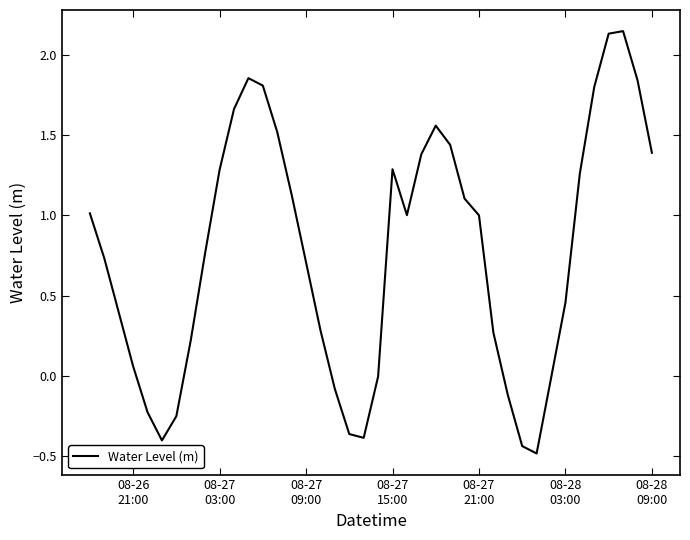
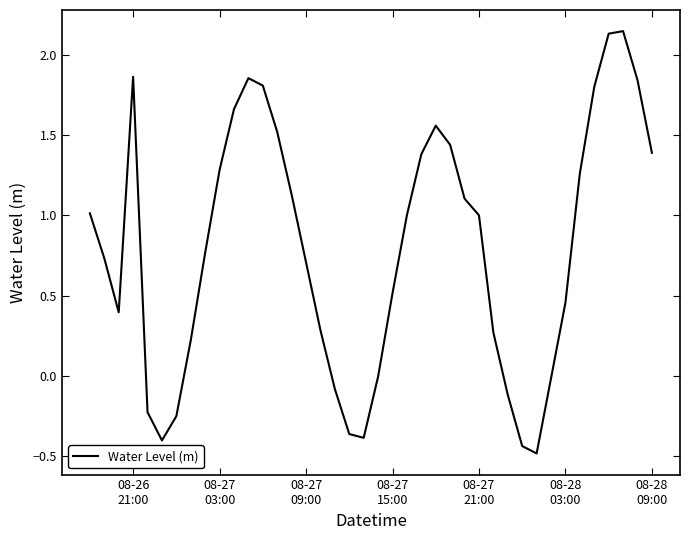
  {
-   "08-26 21:00": 0.06,
+   "08-26 21:00": 1.86,
    "08-27 03:00": 1.28,
    "08-27 09:00": 0.71,
-   "08-27 15:00": 1.29,
+   "08-27 15:00": 0.51,
    "08-27 21:00": 1.00,
    "08-28 03:00": 0.46,
    "08-28 09:00": 1.39
  }
